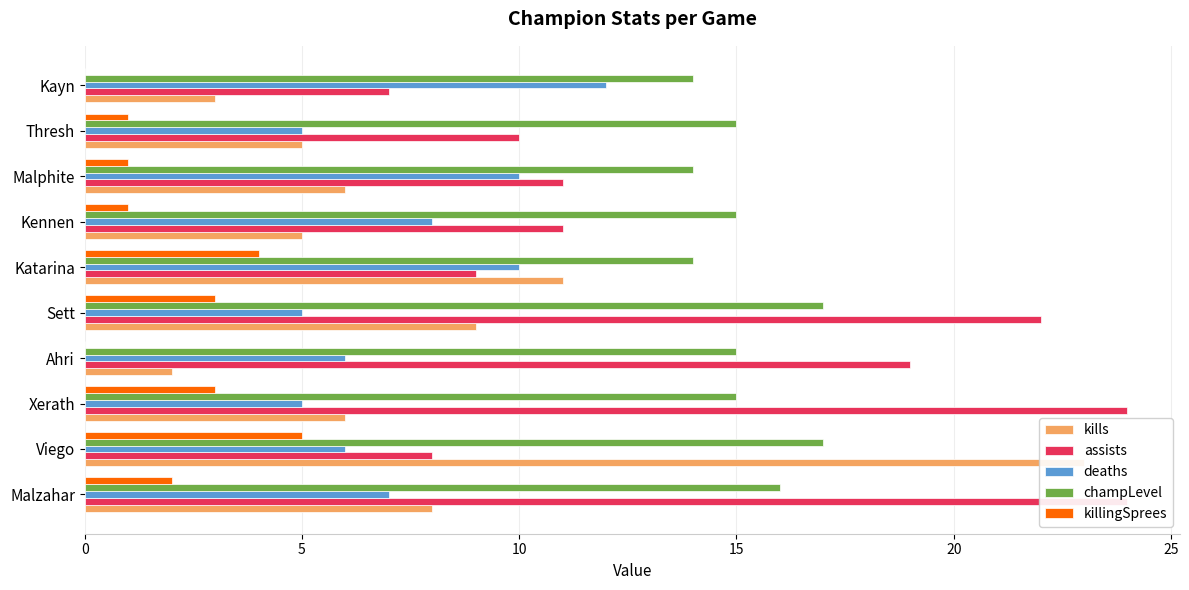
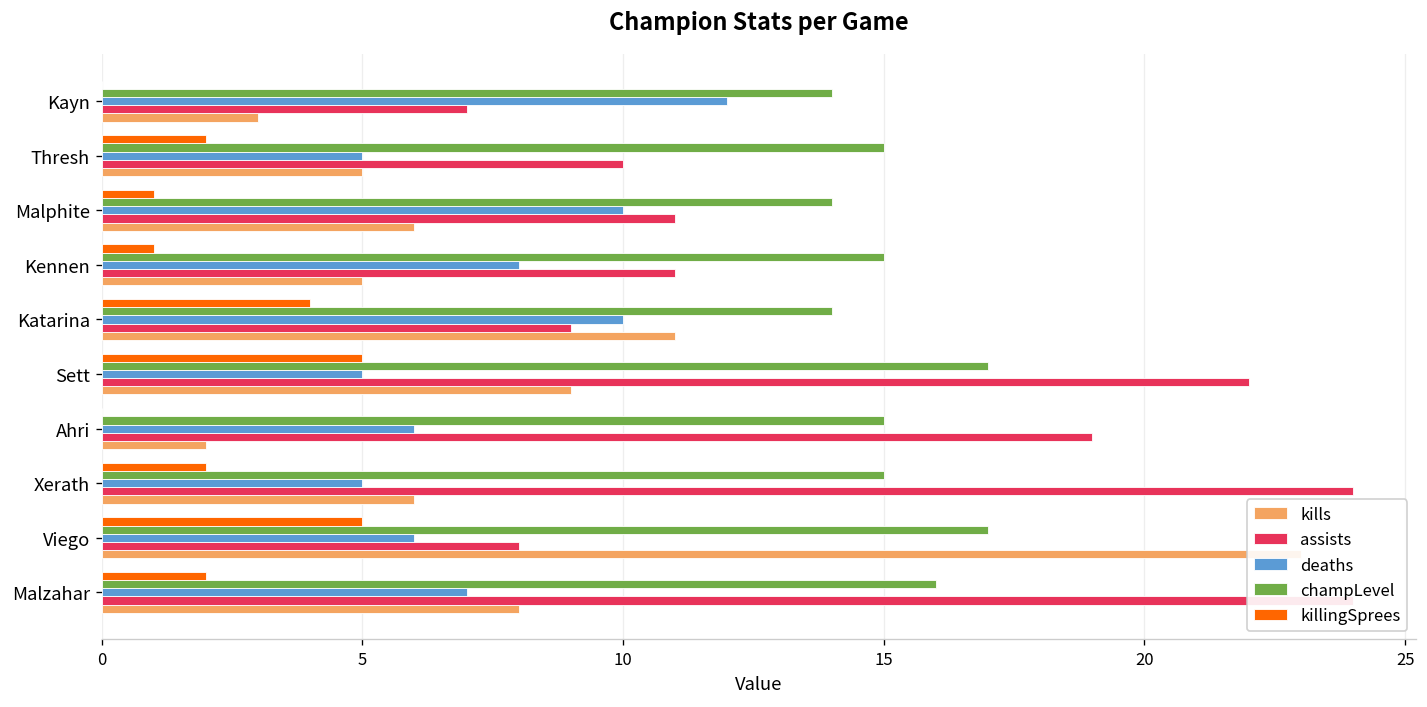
  {
    "kills": {
      "Kayn": 3,
      "Thresh": 5,
      "Malphite": 6,
      "Kennen": 5,
      "Katarina": 11,
      "Sett": 9,
      "Ahri": 2,
      "Xerath": 6,
      "Malzahar": 8
    },
    "assists": {
      "Kayn": 7,
      "Thresh": 10,
      "Malphite": 11,
      "Kennen": 11,
      "Katarina": 9,
      "Sett": 22,
      "Ahri": 19,
      "Xerath": 24,
      "Viego": 8
    },
    "deaths": {
      "Kayn": 12,
      "Thresh": 5,
      "Malphite": 10,
      "Kennen": 8,
      "Katarina": 10,
      "Sett": 5,
      "Ahri": 6,
      "Xerath": 5,
      "Viego": 6,
      "Malzahar": 7
    },
    "champLevel": {
      "Kayn": 14,
      "Thresh": 15,
      "Malphite": 14,
      "Kennen": 15,
      "Katarina": 14,
      "Sett": 17,
      "Ahri": 15,
      "Xerath": 15,
      "Viego": 17,
      "Malzahar": 16
    },
    "killingSprees": {
      "Kayn": 0,
-     "Thresh": 1,
+     "Thresh": 2,
      "Malphite": 1,
      "Kennen": 1,
      "Katarina": 4,
-     "Sett": 3,
+     "Sett": 5,
      "Ahri": 0,
-     "Xerath": 3,
+     "Xerath": 2,
      "Viego": 5,
      "Malzahar": 2
    }
  }
